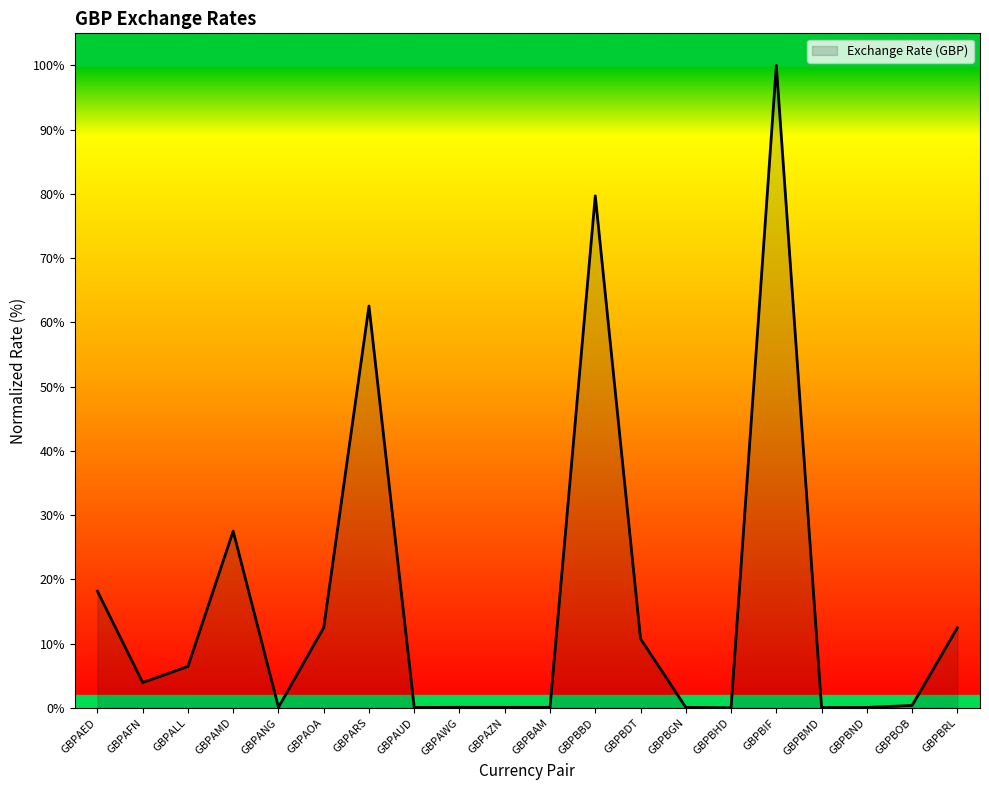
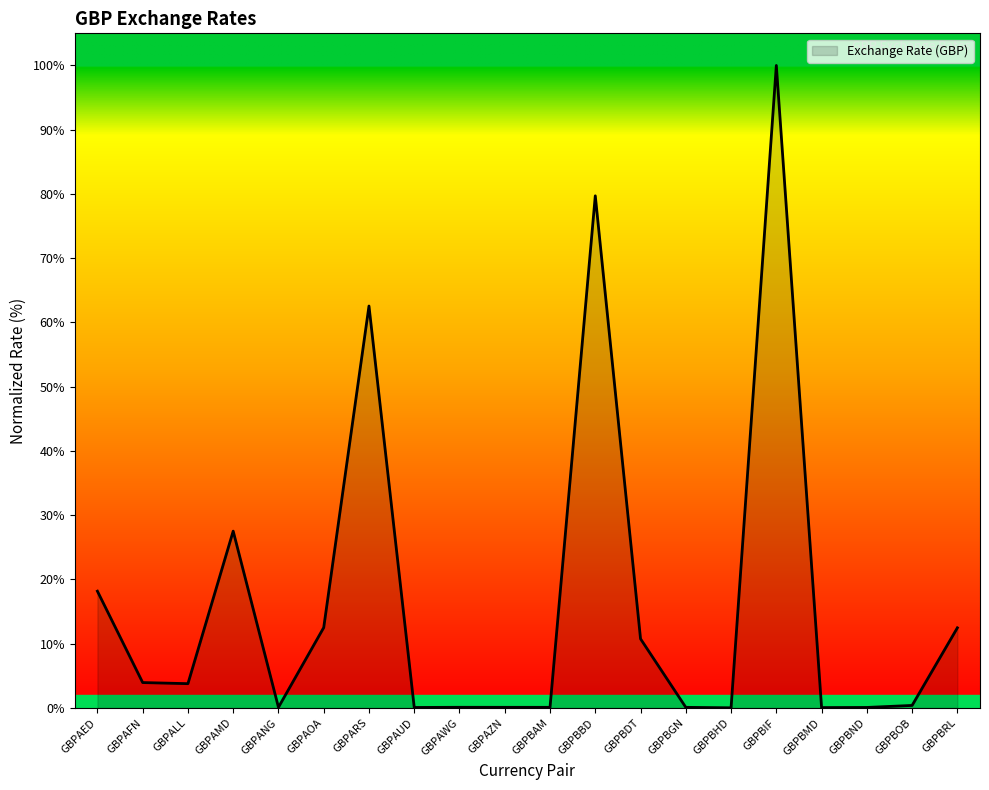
  {
    "GBPAED": "18%",
    "GBPAFN": "4%",
-   "GBPALL": "6%",
+   "GBPALL": "4%",
    "GBPAMD": "28%",
    "GBPAOA": "13%",
    "GBPARS": "63%",
    "GBPBBD": "80%",
    "GBPBDT": "11%",
    "GBPBIF": "100%",
    "GBPBRL": "12%"
  }
